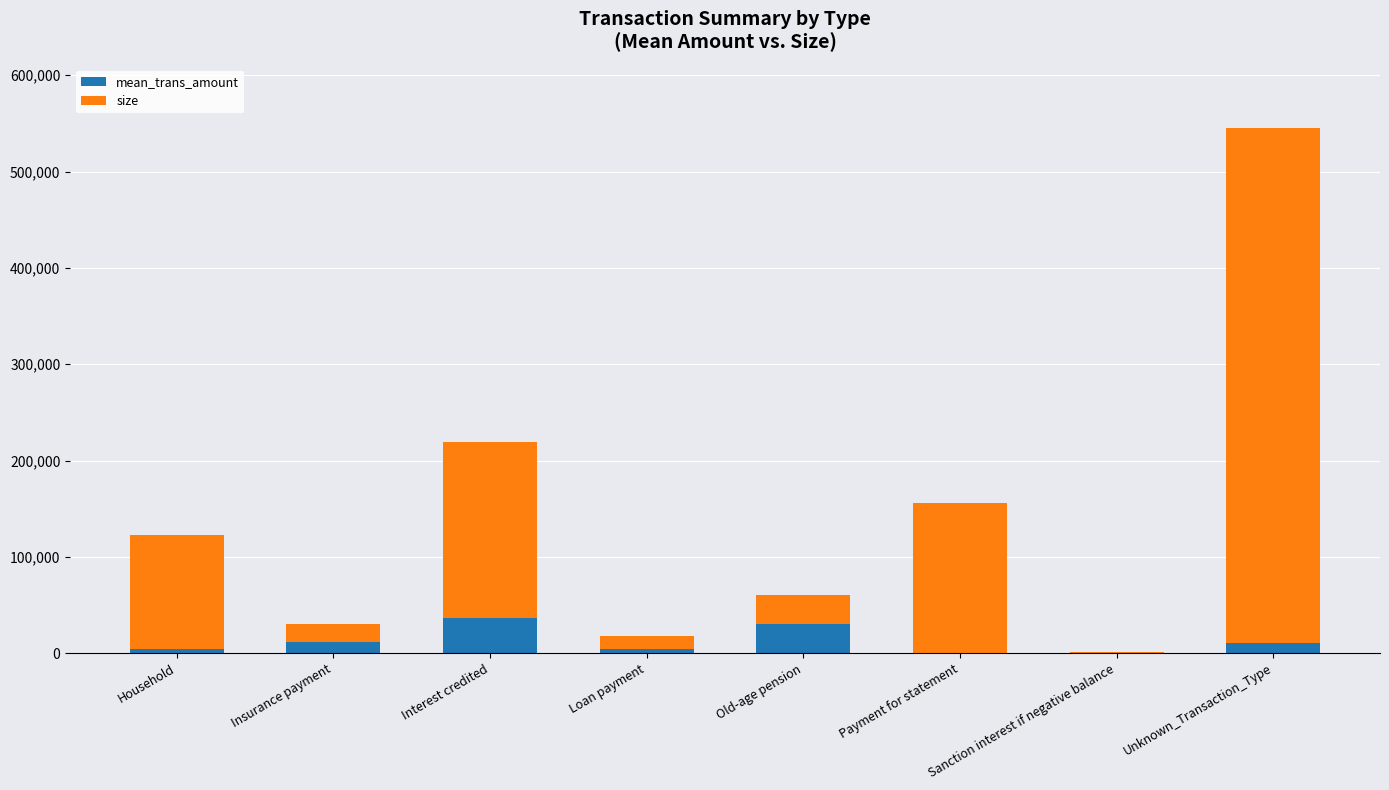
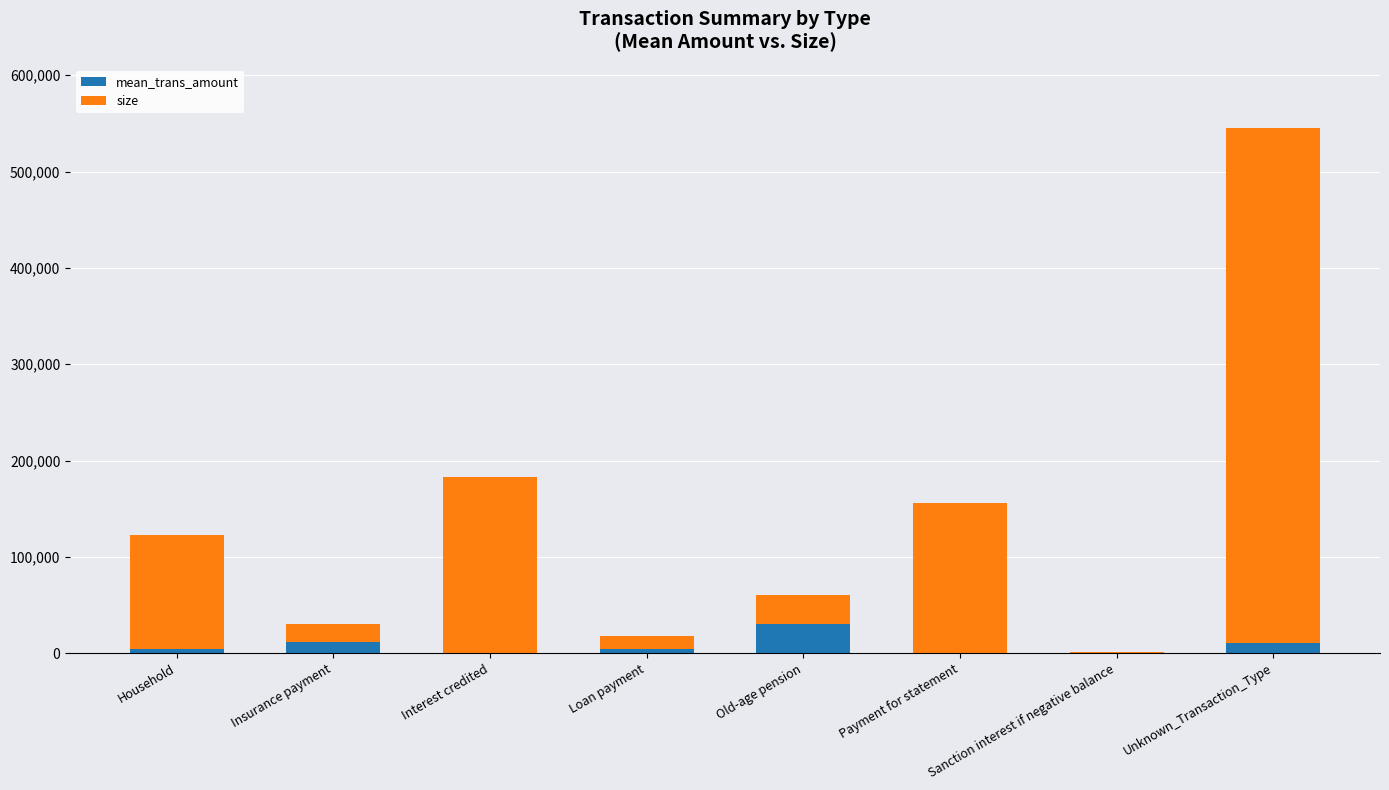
  {
    "mean_trans_amount": {
      "Household": "0",
      "Insurance payment": "10,000",
-     "Interest credited": "40,000",
+     "Interest credited": "0",
      "Loan payment": "0",
      "Old-age pension": "30,000",
      "Unknown_Transaction_Type": "10,000"
    },
    "size": {
      "Household": "120,000",
      "Insurance payment": "20,000",
      "Interest credited": "180,000",
      "Loan payment": "10,000",
      "Old-age pension": "30,000",
      "Payment for statement": "160,000",
      "Unknown_Transaction_Type": "540,000"
    }
  }
